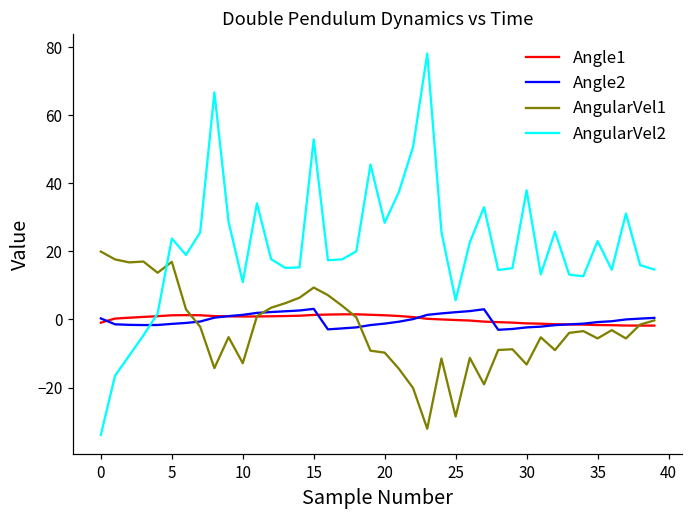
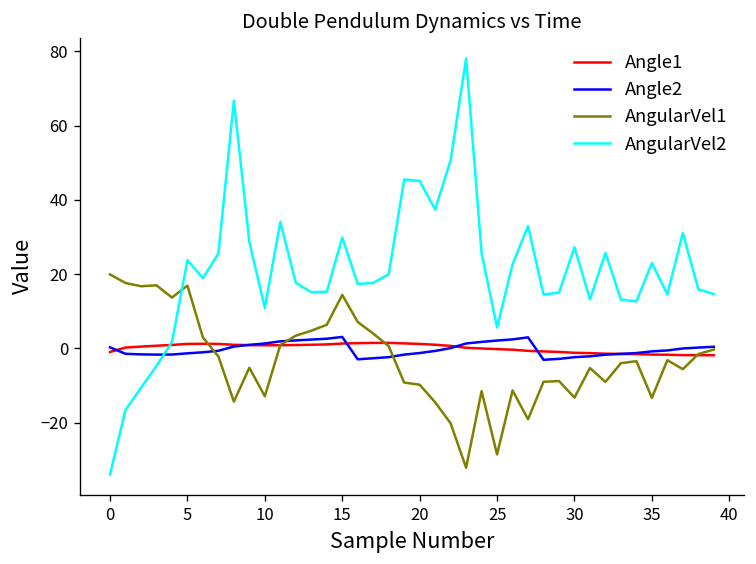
  {
    "Angle1": {
      "0": -1,
      "5": 1,
      "15": 1,
      "20": 1,
      "25": 0,
      "30": -1,
      "35": -2
    },
    "Angle2": {
      "0": 0,
      "5": -1,
      "15": 3,
      "20": -1,
      "25": 2,
      "30": -2,
      "35": -1
    },
    "AngularVel1": {
      "0": 20,
      "5": 17,
      "10": -13,
-     "15": 9,
+     "15": 14,
      "20": -10,
      "25": -29,
      "30": -13,
-     "35": -6
+     "35": -13
    },
    "AngularVel2": {
      "0": -34,
      "5": 24,
      "10": 11,
-     "15": 53,
-     "20": 28,
+     "15": 30,
+     "20": 45,
      "25": 6,
-     "30": 38,
+     "30": 27,
      "35": 23
    }
  }
